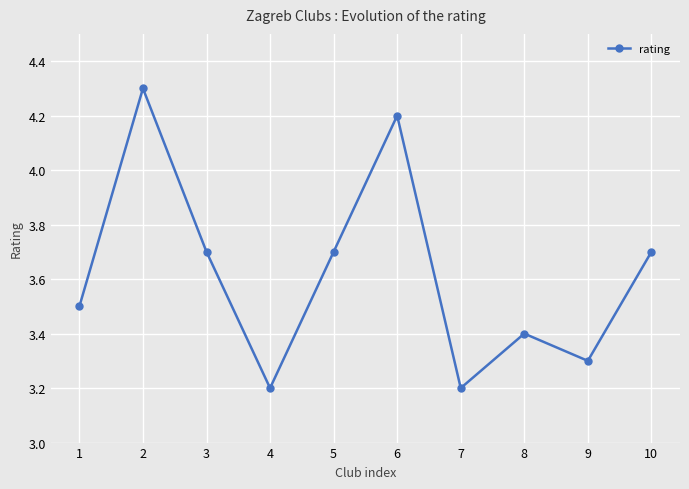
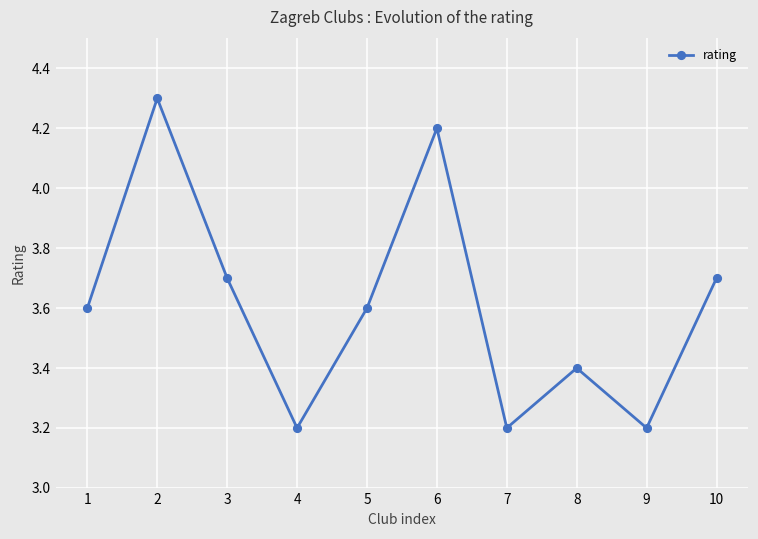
  {
-   "1": 3.5,
+   "1": 3.6,
    "2": 4.3,
    "3": 3.7,
    "4": 3.2,
-   "5": 3.7,
+   "5": 3.6,
    "6": 4.2,
    "7": 3.2,
    "8": 3.4,
-   "9": 3.3,
+   "9": 3.2,
    "10": 3.7
  }
